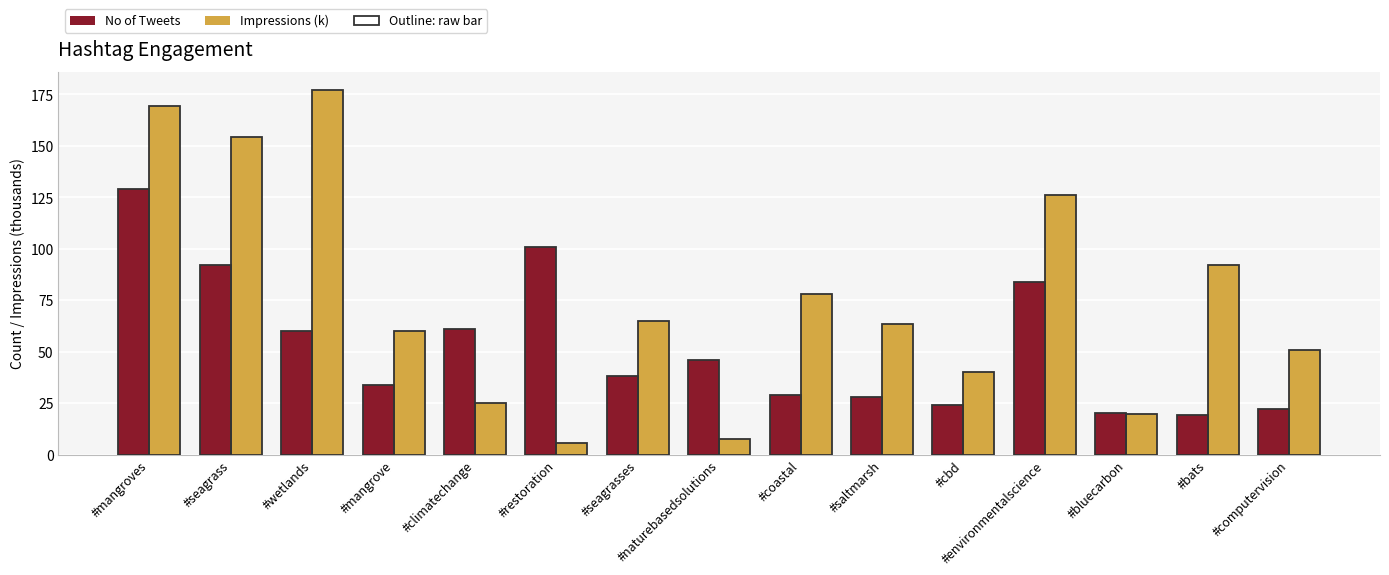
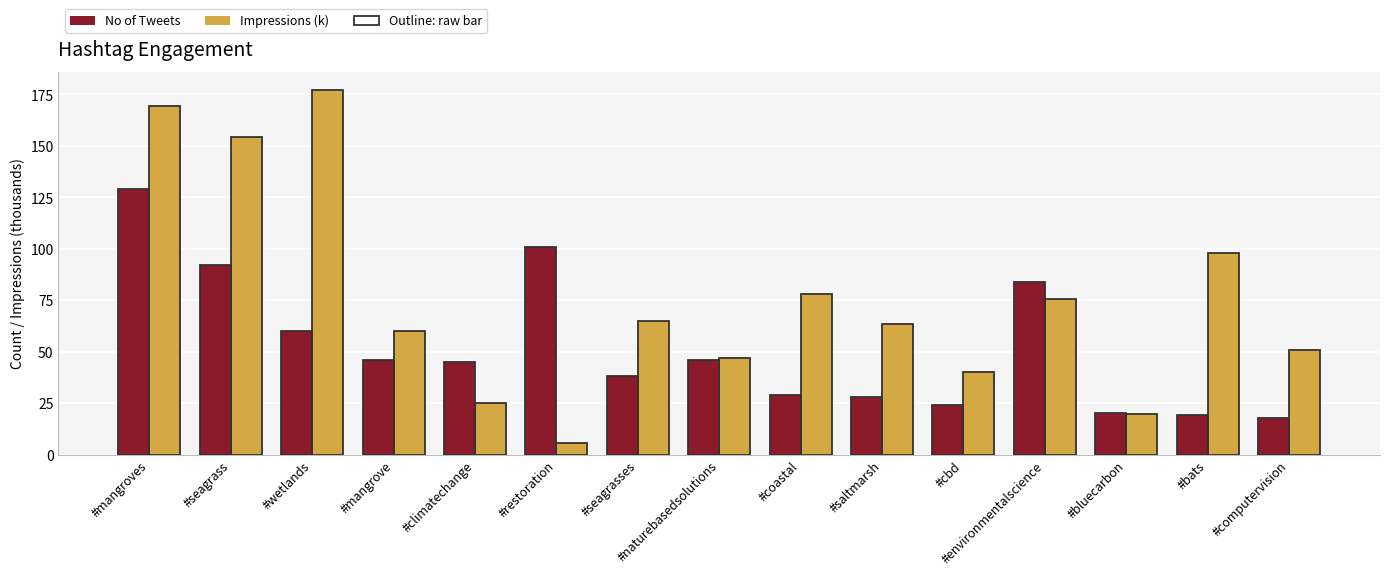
  {
    "No of Tweets": {
      "#mangroves": 129,
      "#seagrass": 92,
      "#wetlands": 60,
-     "#mangrove": 34,
-     "#climatechange": 61,
+     "#mangrove": 46,
+     "#climatechange": 45,
      "#restoration": 101,
      "#seagrasses": 38,
      "#naturebasedsolutions": 46,
      "#coastal": 29,
      "#saltmarsh": 28,
      "#cbd": 24,
      "#environmentalscience": 84,
      "#bluecarbon": 20,
      "#bats": 19,
-     "#computervision": 22
+     "#computervision": 18
    },
    "Impressions (k)": {
      "#mangroves": 169,
      "#seagrass": 154,
      "#wetlands": 177,
      "#mangrove": 60,
      "#climatechange": 25,
      "#restoration": 6,
      "#seagrasses": 65,
-     "#naturebasedsolutions": 7,
+     "#naturebasedsolutions": 47,
      "#coastal": 78,
      "#saltmarsh": 63,
      "#cbd": 40,
-     "#environmentalscience": 126,
+     "#environmentalscience": 76,
      "#bluecarbon": 20,
-     "#bats": 92,
+     "#bats": 98,
      "#computervision": 51
    }
  }
